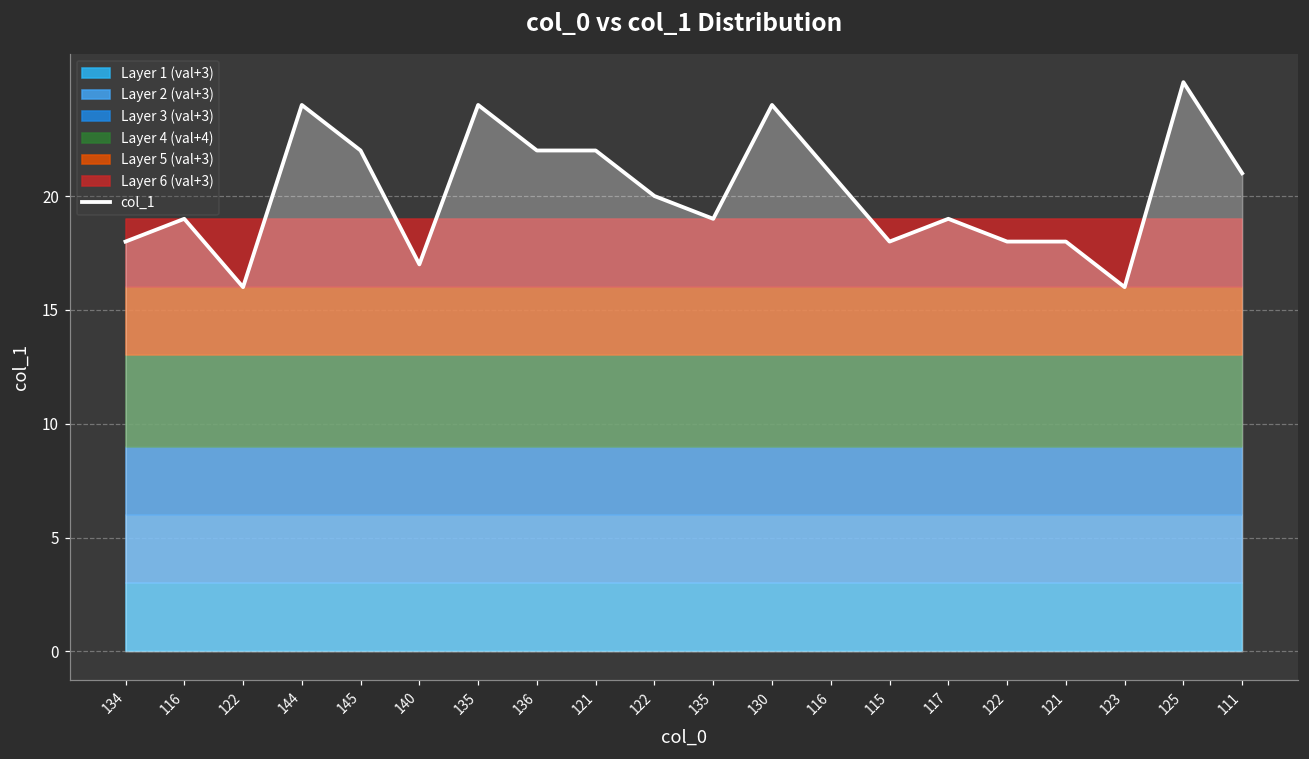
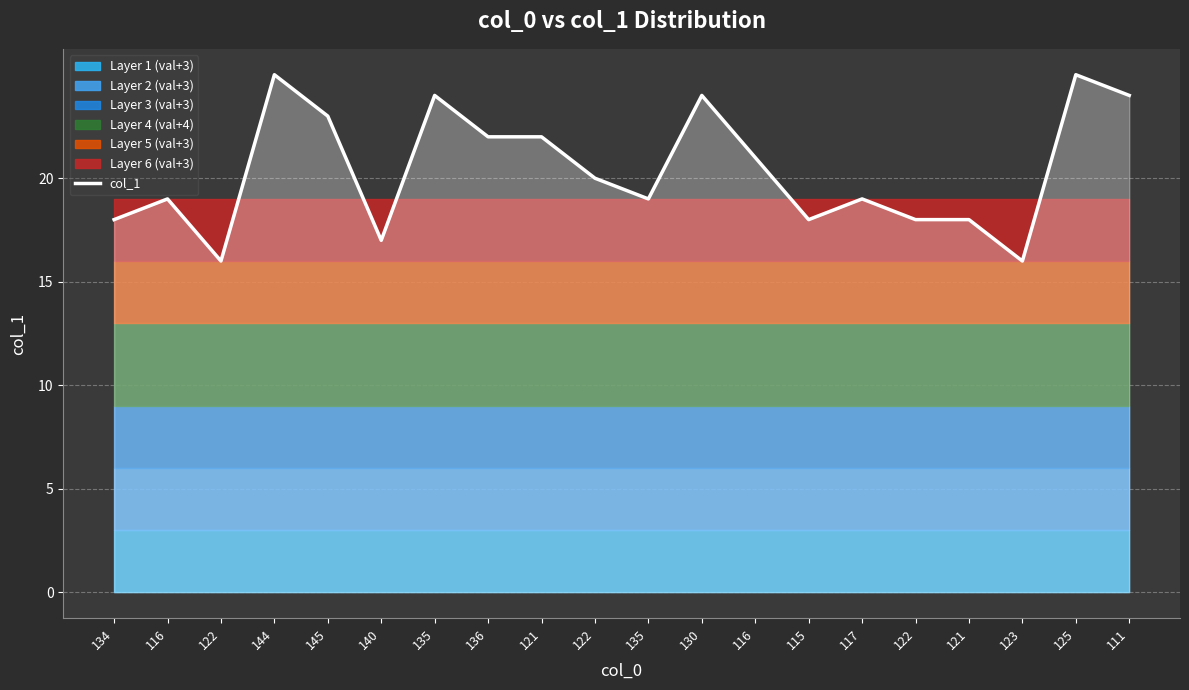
  {
    "col_1": {
      "134": 18,
-     "144": 24,
-     "145": 22,
+     "144": 25,
+     "145": 23,
      "140": 17,
      "136": 22,
      "130": 24,
      "115": 18,
      "125": 25,
-     "111": 21
+     "111": 24
    },
    "Layer 4 (val+4)": {
      "134": 4,
      "144": 4,
      "145": 4,
      "140": 4,
      "136": 4,
      "130": 4,
      "115": 4,
      "117": 4,
      "123": 4,
      "125": 4,
      "111": 4
    }
  }
